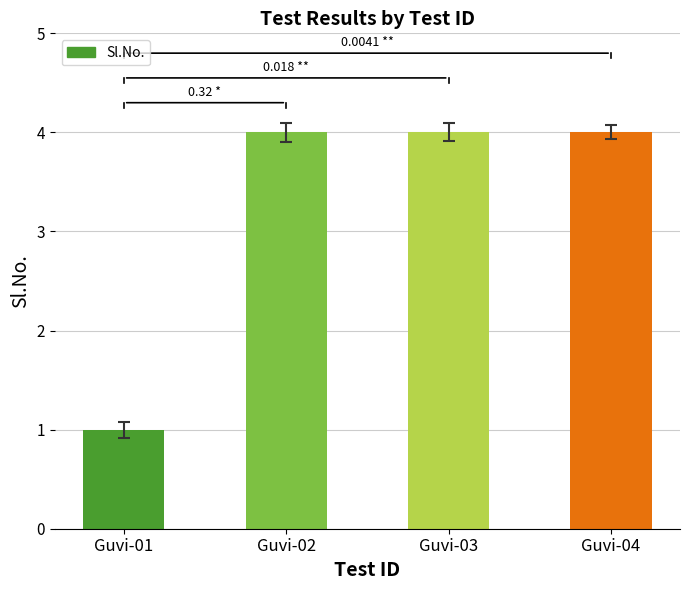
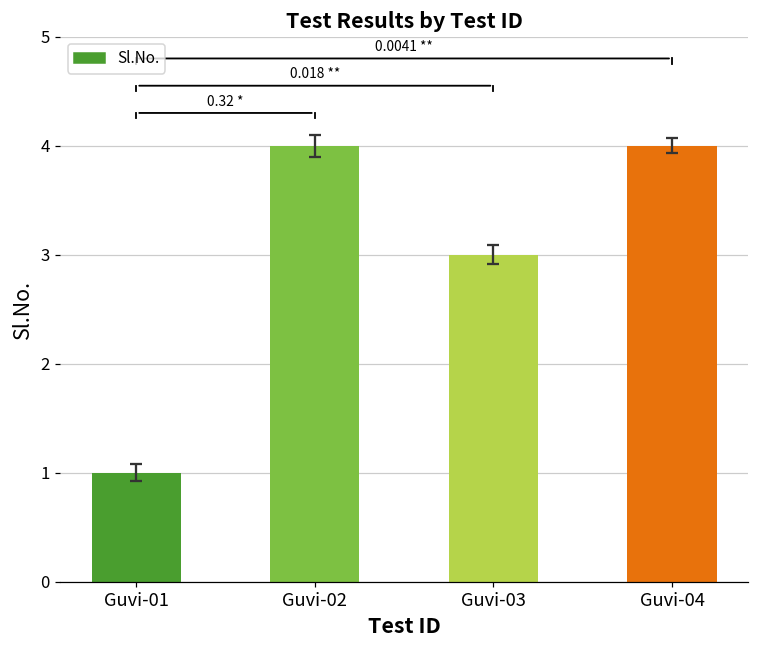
  {
    "Sl.No.": {
      "Guvi-01": 1,
      "Guvi-02": 4,
-     "Guvi-03": 4,
+     "Guvi-03": 3,
      "Guvi-04": 4
    }
  }
